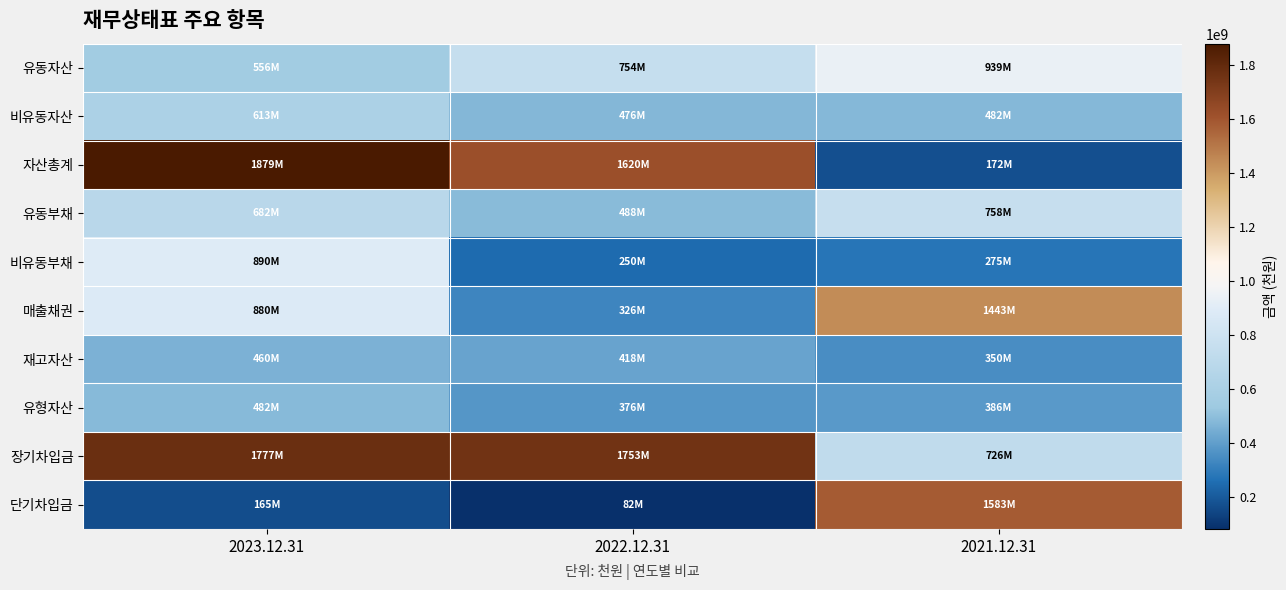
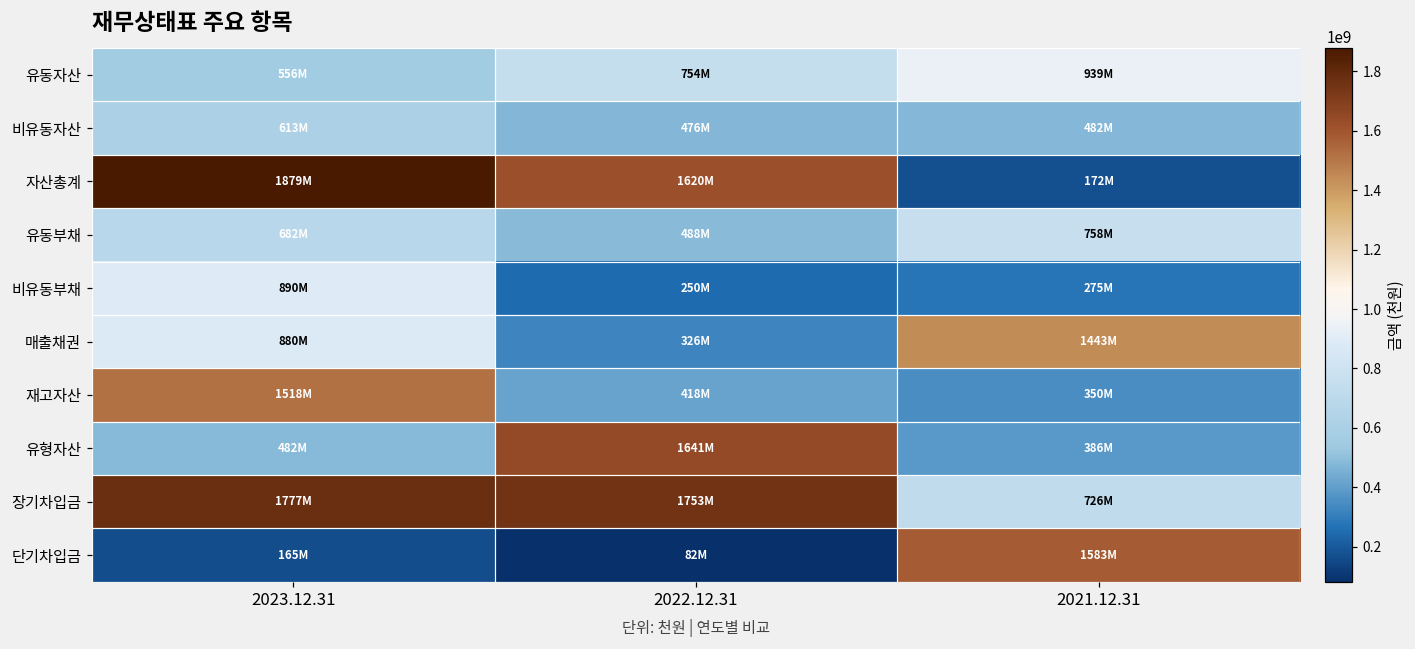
  {
    "유동자산": {
      "2023.12.31": "556M",
      "2022.12.31": "754M",
      "2021.12.31": "939M"
    },
    "비유동자산": {
      "2023.12.31": "613M",
      "2022.12.31": "476M",
      "2021.12.31": "482M"
    },
    "자산총계": {
      "2023.12.31": "1879M",
      "2022.12.31": "1620M",
      "2021.12.31": "172M"
    },
    "유동부채": {
      "2023.12.31": "682M",
      "2022.12.31": "488M",
      "2021.12.31": "758M"
    },
    "비유동부채": {
      "2023.12.31": "890M",
      "2022.12.31": "250M",
      "2021.12.31": "275M"
    },
    "매출채권": {
      "2023.12.31": "880M",
      "2022.12.31": "326M",
      "2021.12.31": "1443M"
    },
    "재고자산": {
-     "2023.12.31": "460M",
+     "2023.12.31": "1518M",
      "2022.12.31": "418M",
      "2021.12.31": "350M"
    },
    "유형자산": {
      "2023.12.31": "482M",
-     "2022.12.31": "376M",
+     "2022.12.31": "1641M",
      "2021.12.31": "386M"
    },
    "장기차입금": {
      "2023.12.31": "1777M",
      "2022.12.31": "1753M",
      "2021.12.31": "726M"
    },
    "단기차입금": {
      "2023.12.31": "165M",
      "2022.12.31": "82M",
      "2021.12.31": "1583M"
    }
  }
